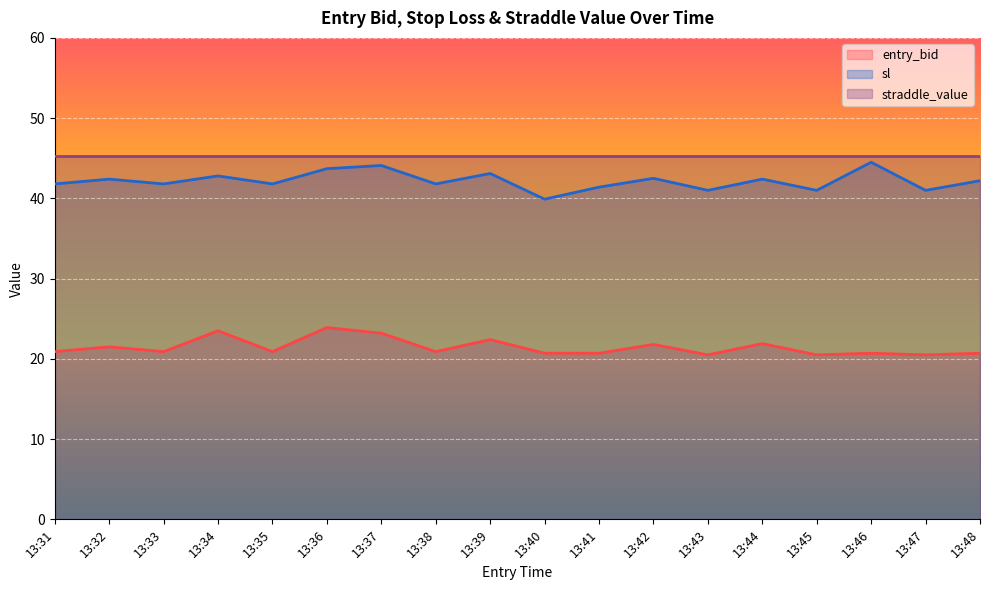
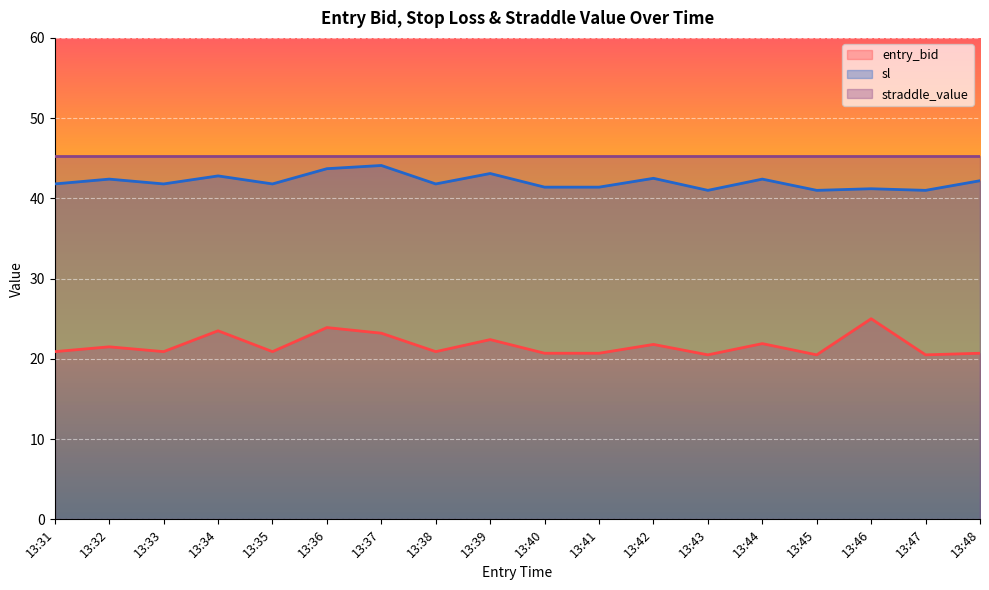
  {
    "entry_bid": {
      "13:31": 21,
      "13:32": 22,
      "13:33": 21,
      "13:34": 24,
      "13:35": 21,
      "13:36": 24,
      "13:37": 23,
      "13:38": 21,
      "13:39": 22,
      "13:40": 21,
      "13:41": 21,
      "13:42": 22,
      "13:43": 21,
      "13:44": 22,
      "13:45": 21,
-     "13:46": 21,
+     "13:46": 25,
      "13:47": 21,
      "13:48": 21
    },
    "sl": {
      "13:31": 42,
      "13:32": 42,
      "13:33": 42,
      "13:34": 43,
      "13:35": 42,
      "13:36": 44,
      "13:37": 44,
      "13:38": 42,
      "13:39": 43,
-     "13:40": 40,
+     "13:40": 41,
      "13:41": 41,
      "13:42": 43,
      "13:43": 41,
      "13:44": 42,
      "13:45": 41,
-     "13:46": 45,
+     "13:46": 41,
      "13:47": 41,
      "13:48": 42
    },
    "straddle_value": {
      "13:31": 45,
      "13:32": 45,
      "13:33": 45,
      "13:34": 45,
      "13:35": 45,
      "13:36": 45,
      "13:37": 45,
      "13:38": 45,
      "13:39": 45,
      "13:40": 45,
      "13:41": 45,
      "13:42": 45,
      "13:43": 45,
      "13:44": 45,
      "13:45": 45,
      "13:46": 45,
      "13:47": 45,
      "13:48": 45
    }
  }
